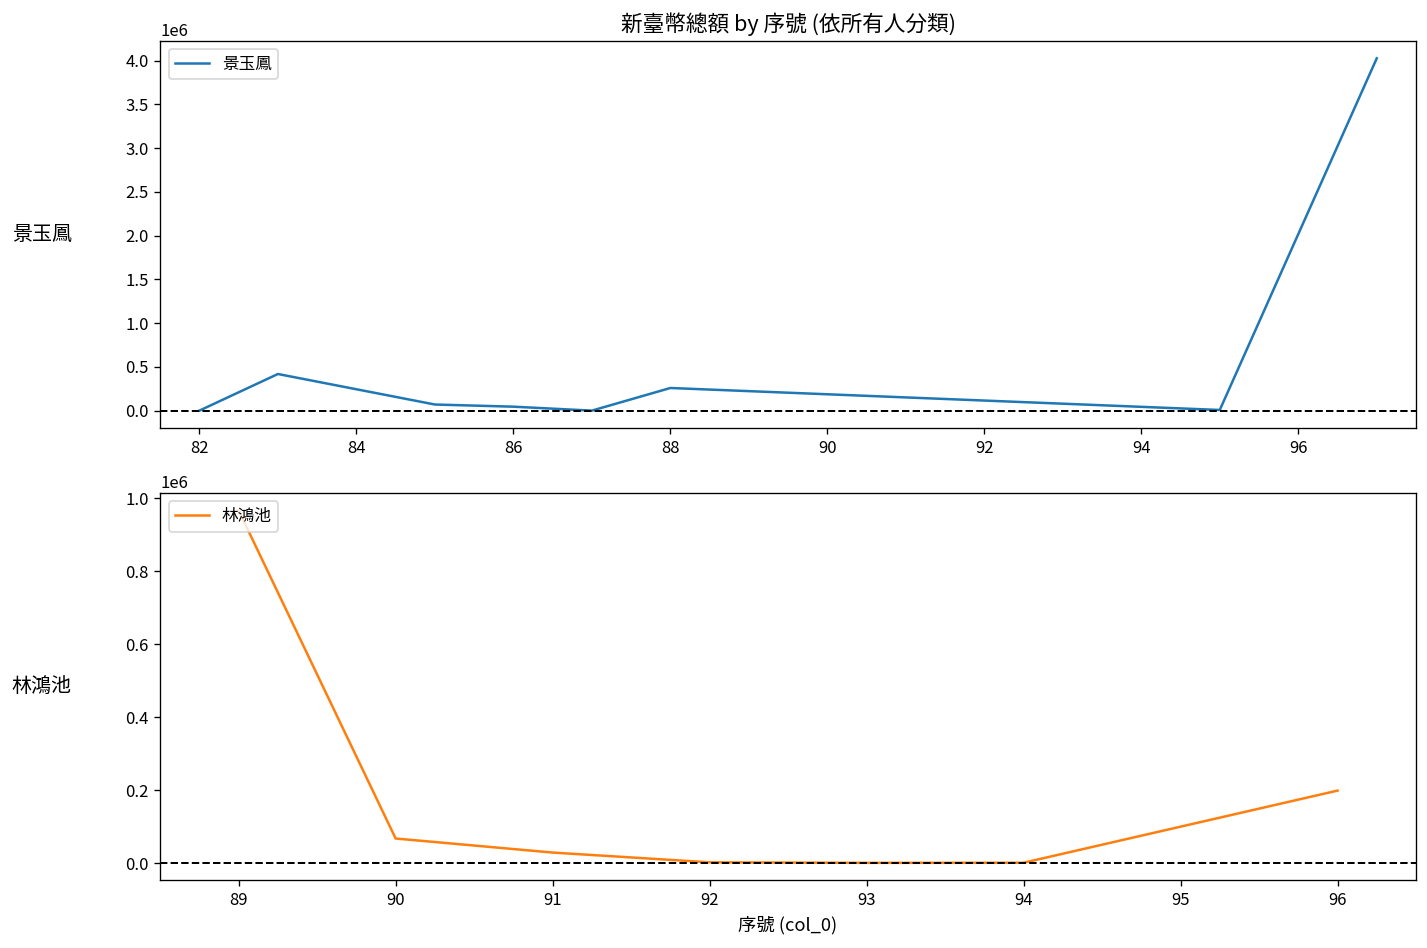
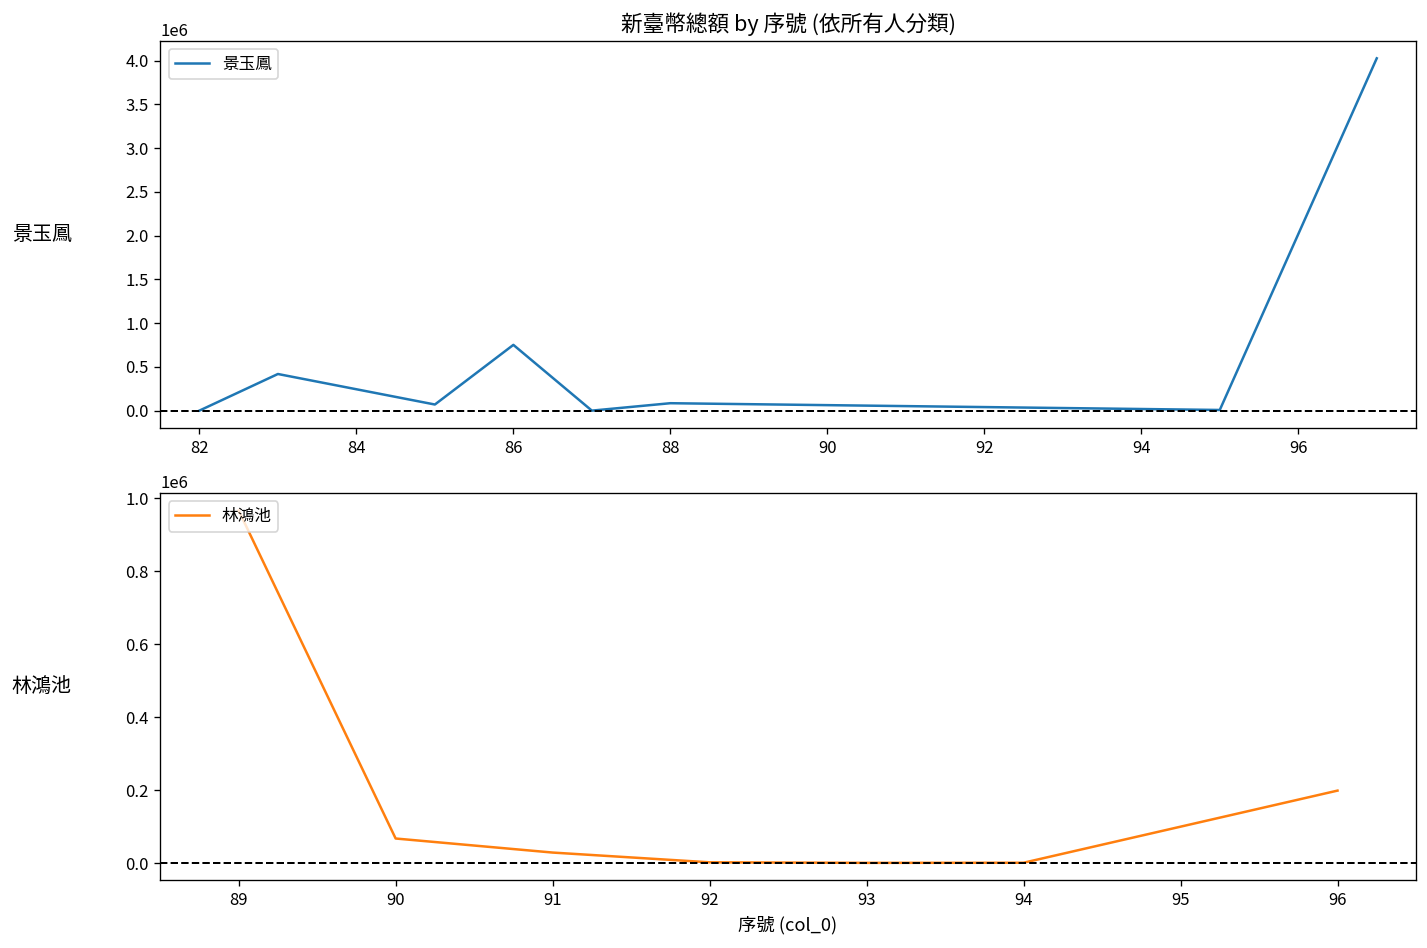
  {
    "新臺幣總額 by 序號 (依所有人分類)": {
      "82": 0,
-     "86": 0,
-     "88": 300000
+     "86": 800000,
+     "88": 100000
    }
  }
